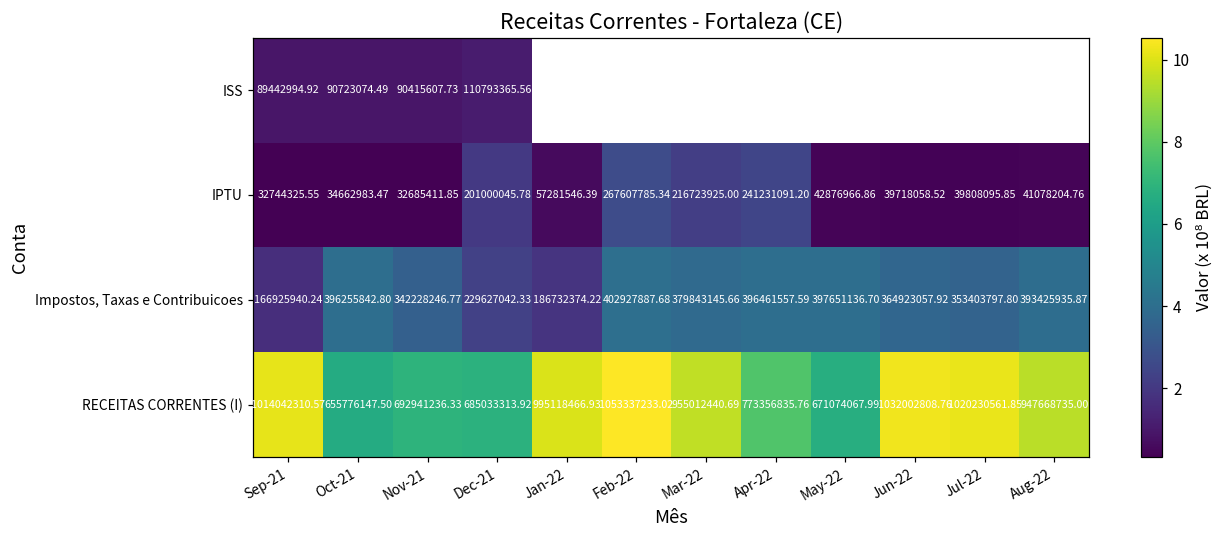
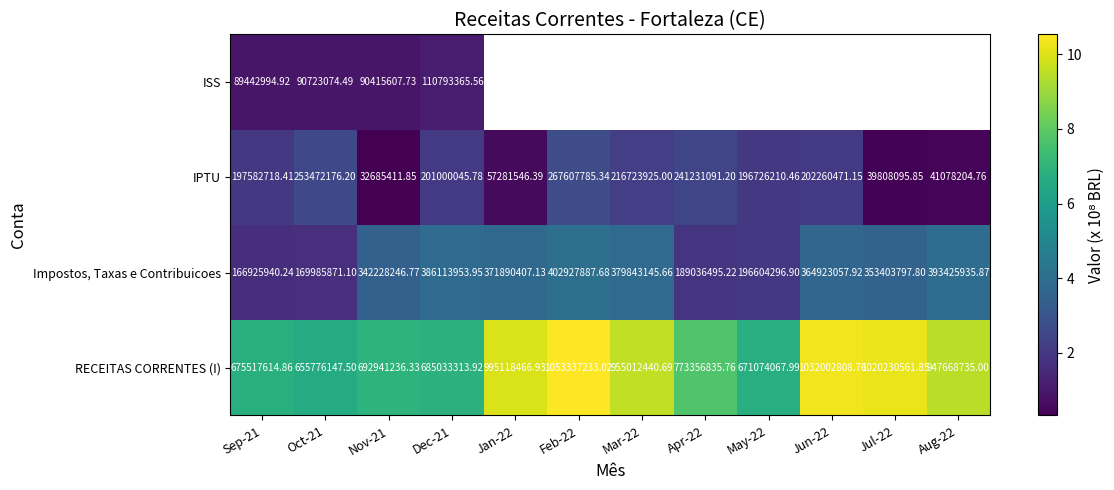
  {
    "ISS": {
      "Sep-21": 89442994.92,
      "Oct-21": 90723074.49,
      "Nov-21": 90415607.73,
      "Dec-21": 110793365.56
    },
    "IPTU": {
-     "Sep-21": 32744325.55,
-     "Oct-21": 34662983.47,
+     "Sep-21": 197582718.41,
+     "Oct-21": 253472176.20,
      "Nov-21": 32685411.85,
      "Dec-21": 201000045.78,
      "Jan-22": 57281546.39,
      "Feb-22": 267607785.34,
      "Mar-22": 216723925.00,
      "Apr-22": 241231091.20,
-     "May-22": 42876966.86,
-     "Jun-22": 39718058.52,
+     "May-22": 196726210.46,
+     "Jun-22": 202260471.15,
      "Jul-22": 39808095.85,
      "Aug-22": 41078204.76
    },
    "Impostos, Taxas e Contribuicoes": {
      "Sep-21": 166925940.24,
-     "Oct-21": 396255842.80,
+     "Oct-21": 169985871.10,
      "Nov-21": 342228246.77,
-     "Dec-21": 229627042.33,
-     "Jan-22": 186732374.22,
+     "Dec-21": 386113953.95,
+     "Jan-22": 371890407.13,
      "Feb-22": 402927887.68,
      "Mar-22": 379843145.66,
-     "Apr-22": 396461557.59,
-     "May-22": 397651136.70,
+     "Apr-22": 189036495.22,
+     "May-22": 196604296.90,
      "Jun-22": 364923057.92,
      "Jul-22": 353403797.80,
      "Aug-22": 393425935.87
    },
    "RECEITAS CORRENTES (I)": {
-     "Sep-21": 1014042310.57,
+     "Sep-21": 675517614.86,
      "Oct-21": 655776147.50,
      "Nov-21": 692941236.33,
      "Dec-21": 685033313.92,
      "Jan-22": 995118466.93,
      "Feb-22": 1053337233.02,
      "Mar-22": 955012440.69,
      "Apr-22": 773356835.76,
      "May-22": 671074067.99,
      "Jun-22": 1032002808.76,
      "Jul-22": 1020230561.85,
      "Aug-22": 947668735.00
    }
  }
